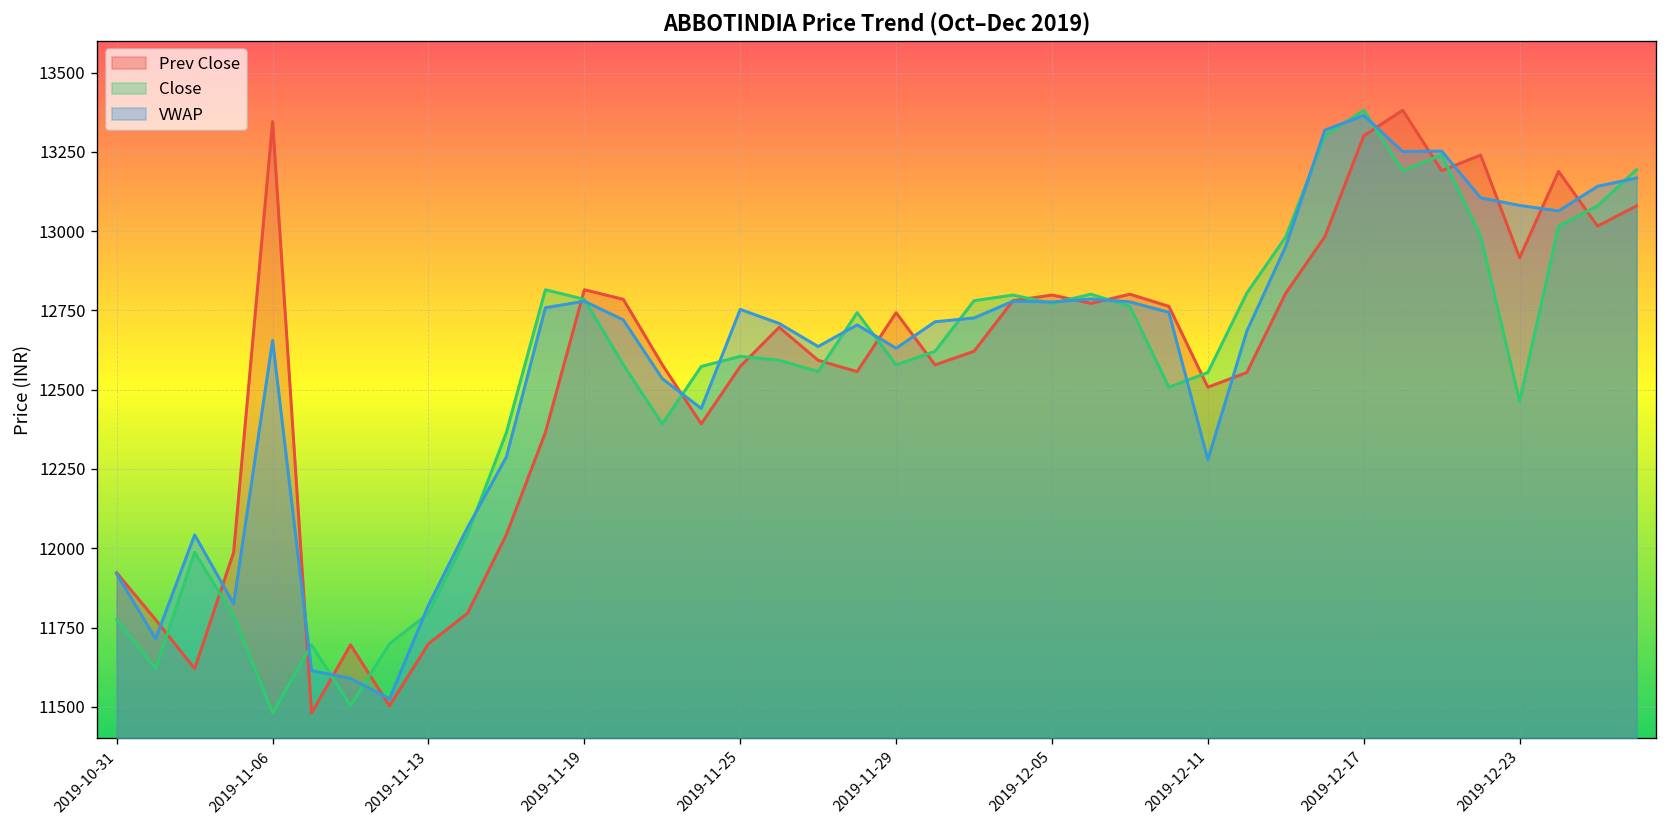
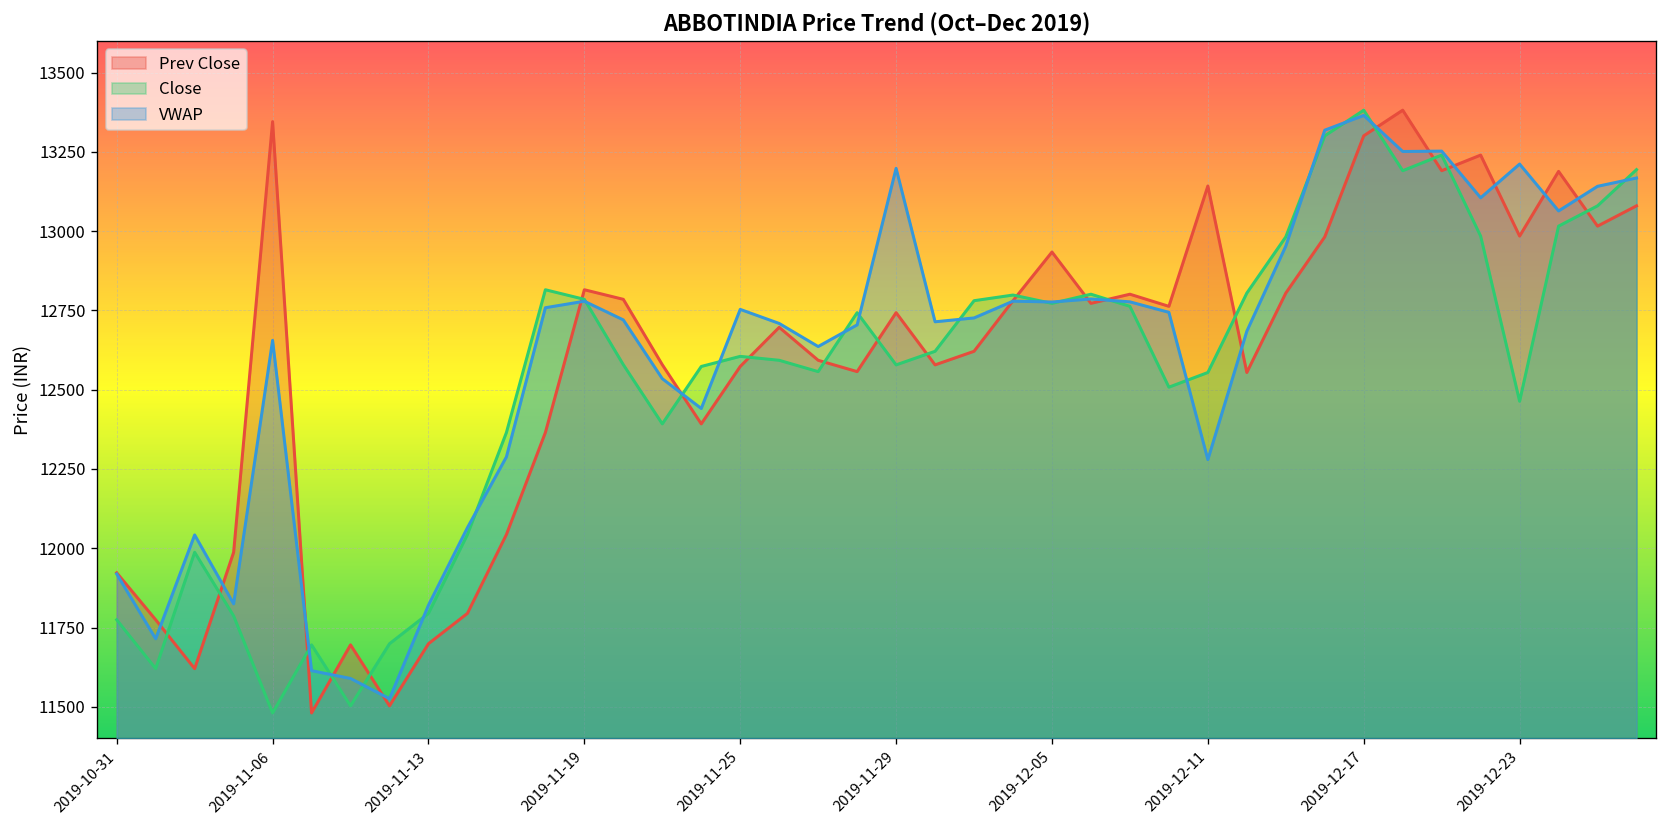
  {
    "Prev Close": {
      "2019-11-06": 13350,
      "2019-11-13": 11700,
      "2019-11-19": 12820,
      "2019-11-25": 12570,
      "2019-11-29": 12740,
-     "2019-12-05": 12800,
-     "2019-12-11": 12510,
+     "2019-12-05": 12930,
+     "2019-12-11": 13140,
      "2019-12-17": 13300,
-     "2019-12-23": 12920
+     "2019-12-23": 12980
    },
    "Close": {
      "2019-10-31": 11770,
      "2019-11-06": 11480,
      "2019-11-13": 11790,
      "2019-11-25": 12610,
      "2019-11-29": 12580,
      "2019-12-11": 12550,
      "2019-12-17": 13380,
      "2019-12-23": 12460
    },
    "VWAP": {
      "2019-11-06": 12660,
      "2019-11-13": 11820,
      "2019-11-25": 12750,
-     "2019-11-29": 12630,
+     "2019-11-29": 13200,
      "2019-12-11": 12280,
      "2019-12-17": 13370,
-     "2019-12-23": 13080
+     "2019-12-23": 13210
    }
  }
